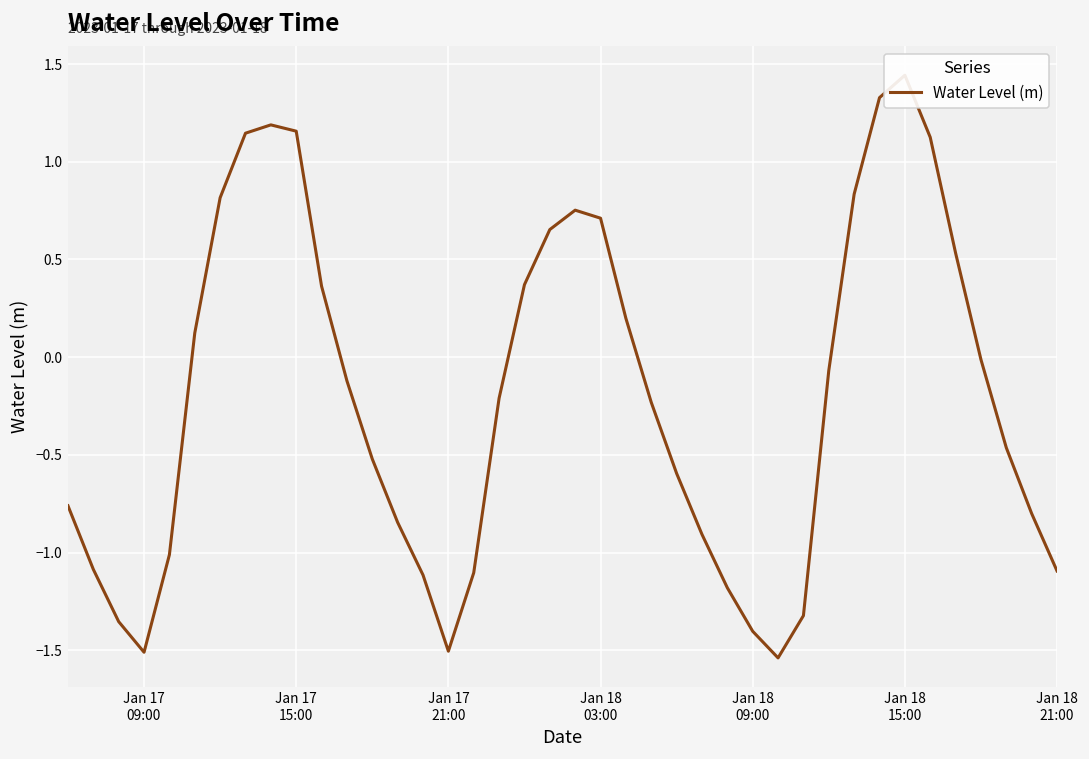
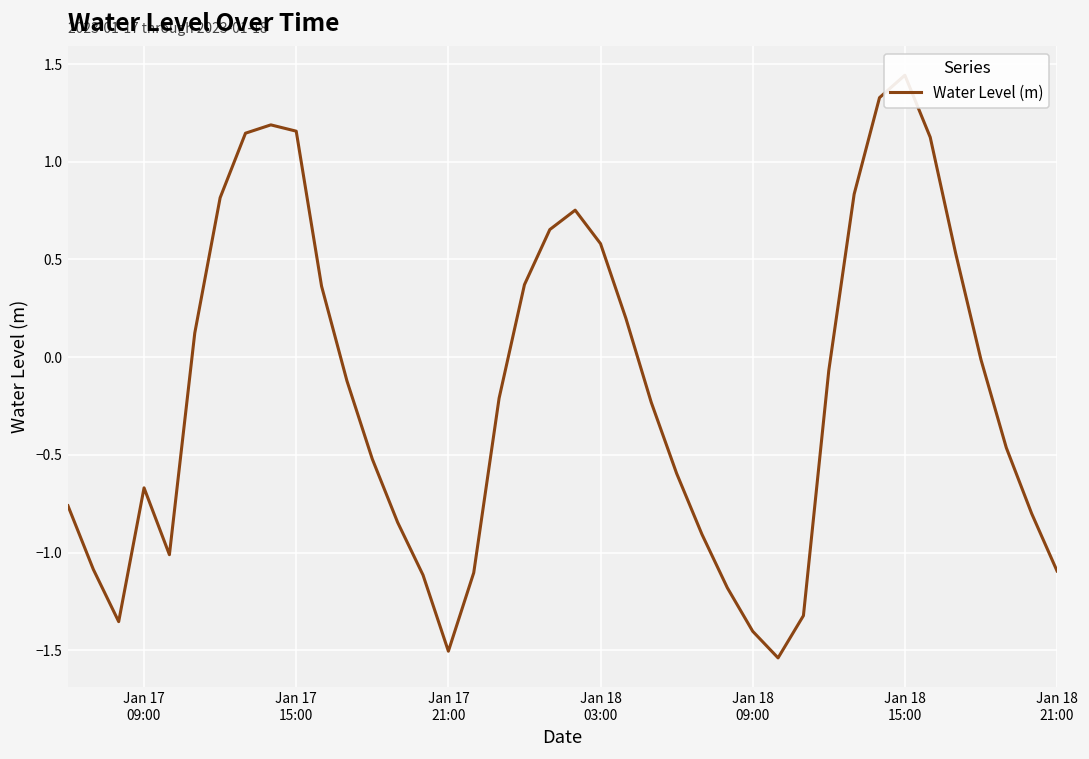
  {
-   "Jan 17 09:00": -1.51,
+   "Jan 17 09:00": -0.67,
    "Jan 17 15:00": 1.16,
    "Jan 17 21:00": -1.50,
-   "Jan 18 03:00": 0.71,
+   "Jan 18 03:00": 0.58,
    "Jan 18 09:00": -1.40,
    "Jan 18 21:00": -1.09
  }
